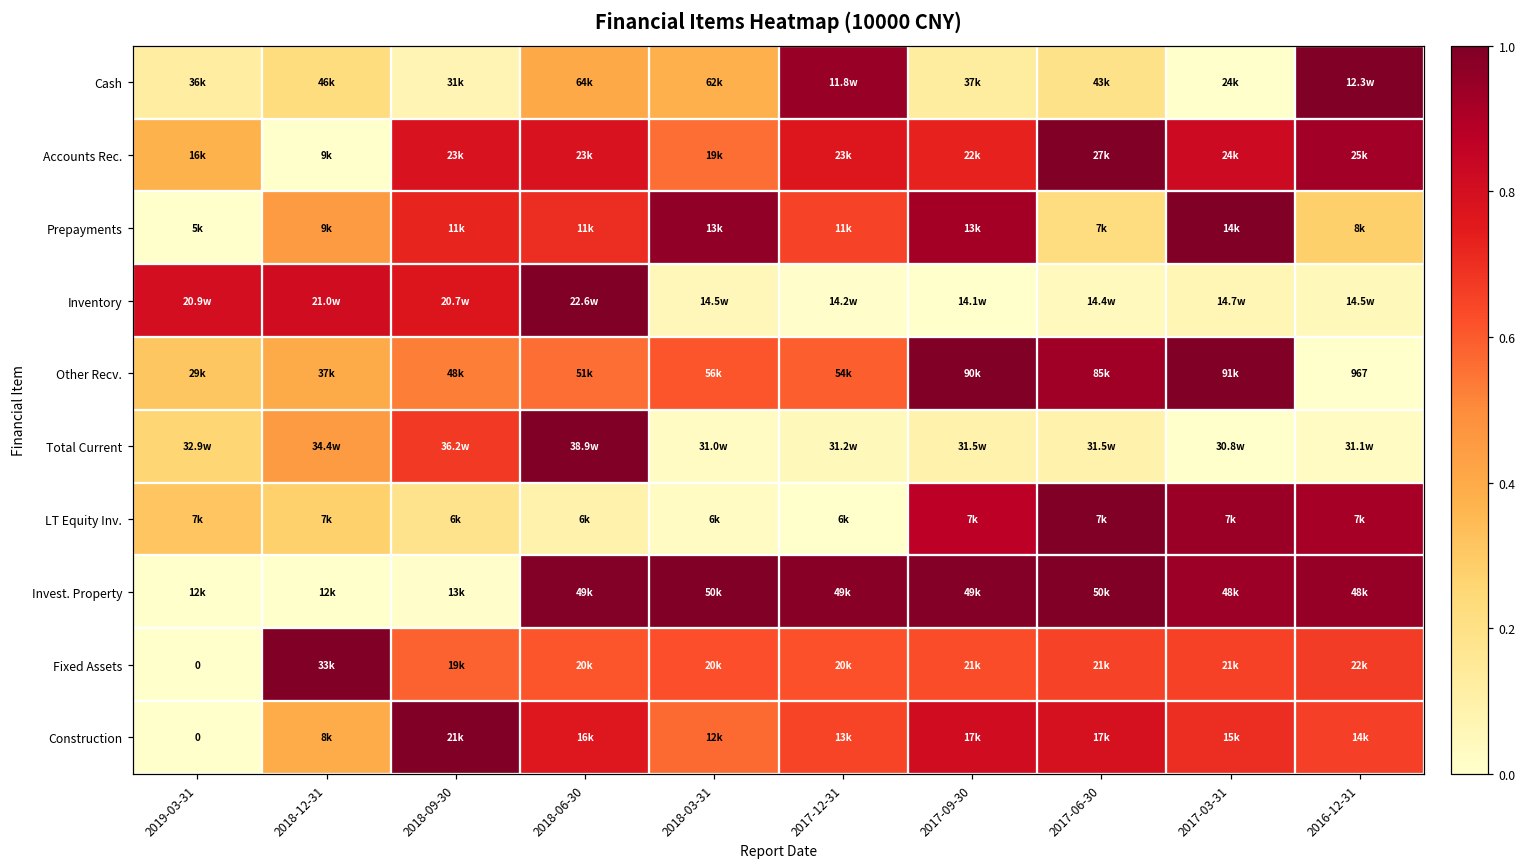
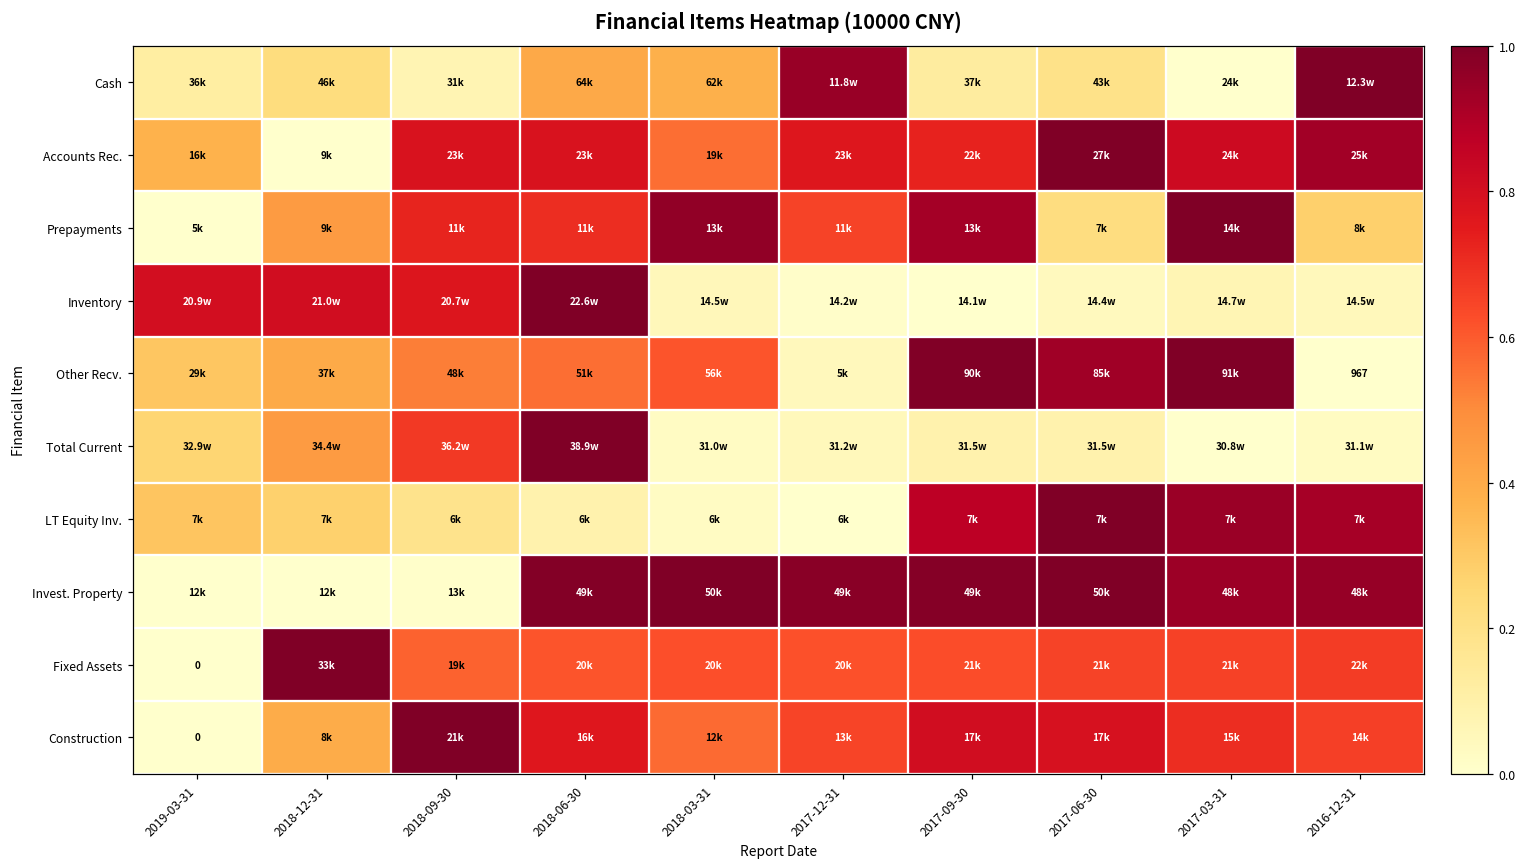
  {
    "Cash": {
      "2019-03-31": "36k",
      "2018-12-31": "46k",
      "2018-09-30": "31k",
      "2018-06-30": "64k",
      "2018-03-31": "62k",
      "2017-12-31": "11.8w",
      "2017-09-30": "37k",
      "2017-06-30": "43k",
      "2017-03-31": "24k",
      "2016-12-31": "12.3w"
    },
    "Accounts Rec.": {
      "2019-03-31": "16k",
      "2018-12-31": "9k",
      "2018-09-30": "23k",
      "2018-06-30": "23k",
      "2018-03-31": "19k",
      "2017-12-31": "23k",
      "2017-09-30": "22k",
      "2017-06-30": "27k",
      "2017-03-31": "24k",
      "2016-12-31": "25k"
    },
    "Prepayments": {
      "2019-03-31": "5k",
      "2018-12-31": "9k",
      "2018-09-30": "11k",
      "2018-06-30": "11k",
      "2018-03-31": "13k",
      "2017-12-31": "11k",
      "2017-09-30": "13k",
      "2017-06-30": "7k",
      "2017-03-31": "14k",
      "2016-12-31": "8k"
    },
    "Inventory": {
      "2019-03-31": "20.9w",
      "2018-12-31": "21.0w",
      "2018-09-30": "20.7w",
      "2018-06-30": "22.6w",
      "2018-03-31": "14.5w",
      "2017-12-31": "14.2w",
      "2017-09-30": "14.1w",
      "2017-06-30": "14.4w",
      "2017-03-31": "14.7w",
      "2016-12-31": "14.5w"
    },
    "Other Recv.": {
      "2019-03-31": "29k",
      "2018-12-31": "37k",
      "2018-09-30": "48k",
      "2018-06-30": "51k",
      "2018-03-31": "56k",
-     "2017-12-31": "54k",
+     "2017-12-31": "5k",
      "2017-09-30": "90k",
      "2017-06-30": "85k",
      "2017-03-31": "91k",
      "2016-12-31": "967"
    },
    "Total Current": {
      "2019-03-31": "32.9w",
      "2018-12-31": "34.4w",
      "2018-09-30": "36.2w",
      "2018-06-30": "38.9w",
      "2018-03-31": "31.0w",
      "2017-12-31": "31.2w",
      "2017-09-30": "31.5w",
      "2017-06-30": "31.5w",
      "2017-03-31": "30.8w",
      "2016-12-31": "31.1w"
    },
    "LT Equity Inv.": {
      "2019-03-31": "7k",
      "2018-12-31": "7k",
      "2018-09-30": "6k",
      "2018-06-30": "6k",
      "2018-03-31": "6k",
      "2017-12-31": "6k",
      "2017-09-30": "7k",
      "2017-06-30": "7k",
      "2017-03-31": "7k",
      "2016-12-31": "7k"
    },
    "Invest. Property": {
      "2019-03-31": "12k",
      "2018-12-31": "12k",
      "2018-09-30": "13k",
      "2018-06-30": "49k",
      "2018-03-31": "50k",
      "2017-12-31": "49k",
      "2017-09-30": "49k",
      "2017-06-30": "50k",
      "2017-03-31": "48k",
      "2016-12-31": "48k"
    },
    "Fixed Assets": {
      "2019-03-31": "0",
      "2018-12-31": "33k",
      "2018-09-30": "19k",
      "2018-06-30": "20k",
      "2018-03-31": "20k",
      "2017-12-31": "20k",
      "2017-09-30": "21k",
      "2017-06-30": "21k",
      "2017-03-31": "21k",
      "2016-12-31": "22k"
    },
    "Construction": {
      "2019-03-31": "0",
      "2018-12-31": "8k",
      "2018-09-30": "21k",
      "2018-06-30": "16k",
      "2018-03-31": "12k",
      "2017-12-31": "13k",
      "2017-09-30": "17k",
      "2017-06-30": "17k",
      "2017-03-31": "15k",
      "2016-12-31": "14k"
    }
  }
